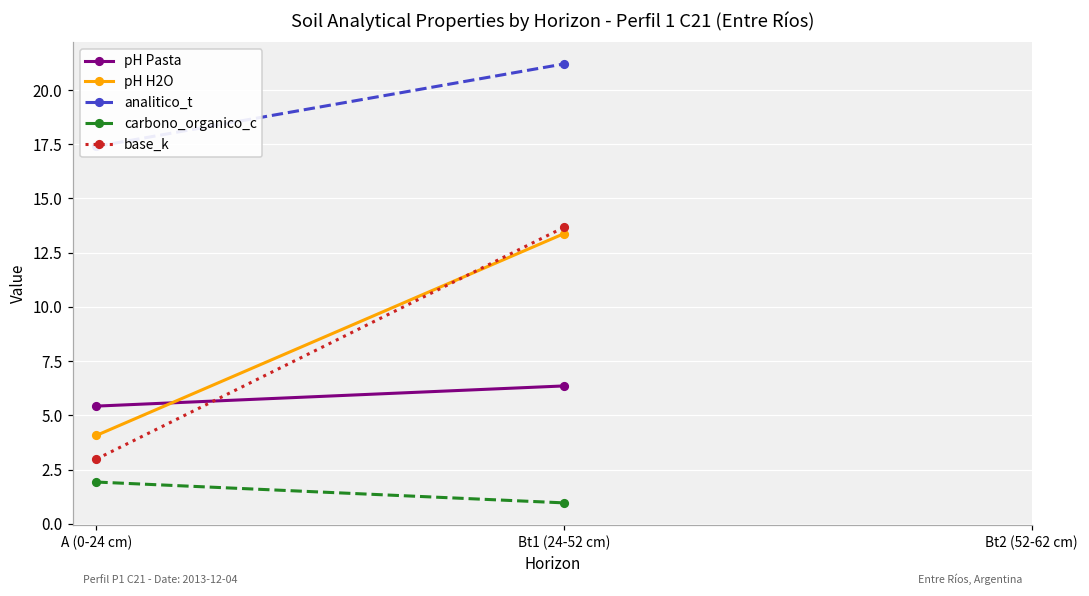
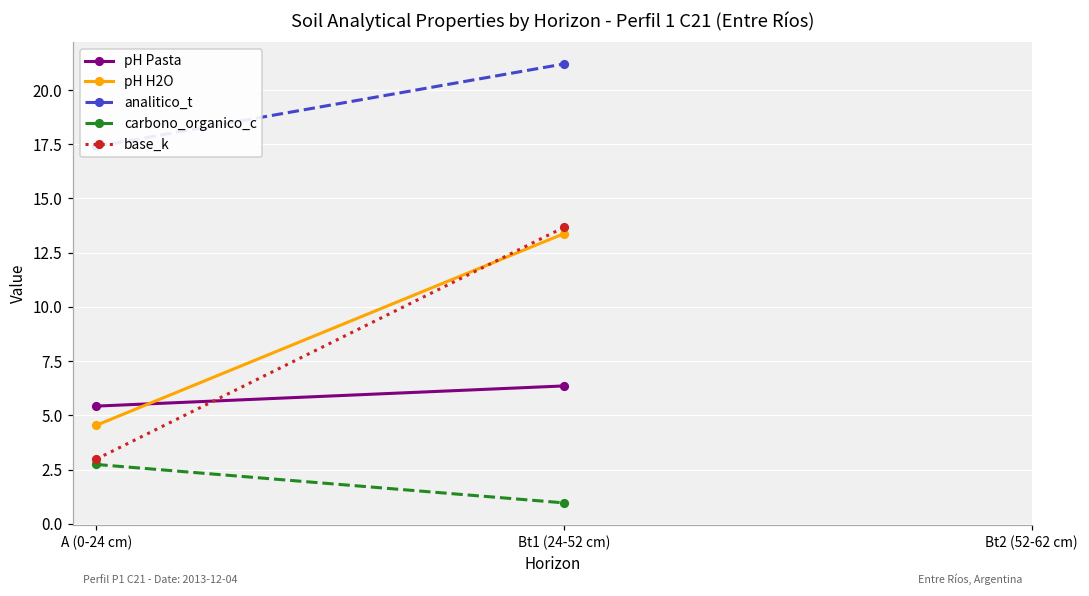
  {
    "pH Pasta": {
      "A (0-24 cm)": 5.4,
      "Bt1 (24-52 cm)": 6.4
    },
    "pH H2O": {
-     "A (0-24 cm)": 4.1,
+     "A (0-24 cm)": 4.6,
      "Bt1 (24-52 cm)": 13.4
    },
    "analitico_t": {
      "Bt1 (24-52 cm)": 21.2
    },
    "carbono_organico_c": {
-     "A (0-24 cm)": 1.9,
+     "A (0-24 cm)": 2.7,
      "Bt1 (24-52 cm)": 1.0
    },
    "base_k": {
      "A (0-24 cm)": 3.0,
      "Bt1 (24-52 cm)": 13.7
    }
  }
